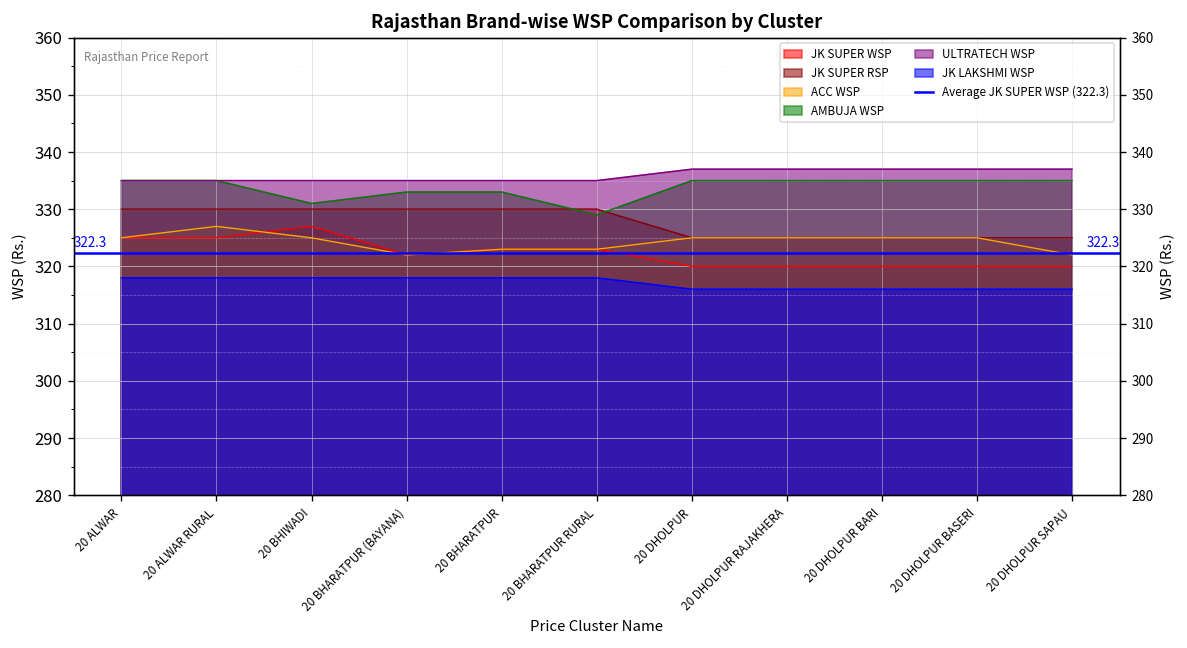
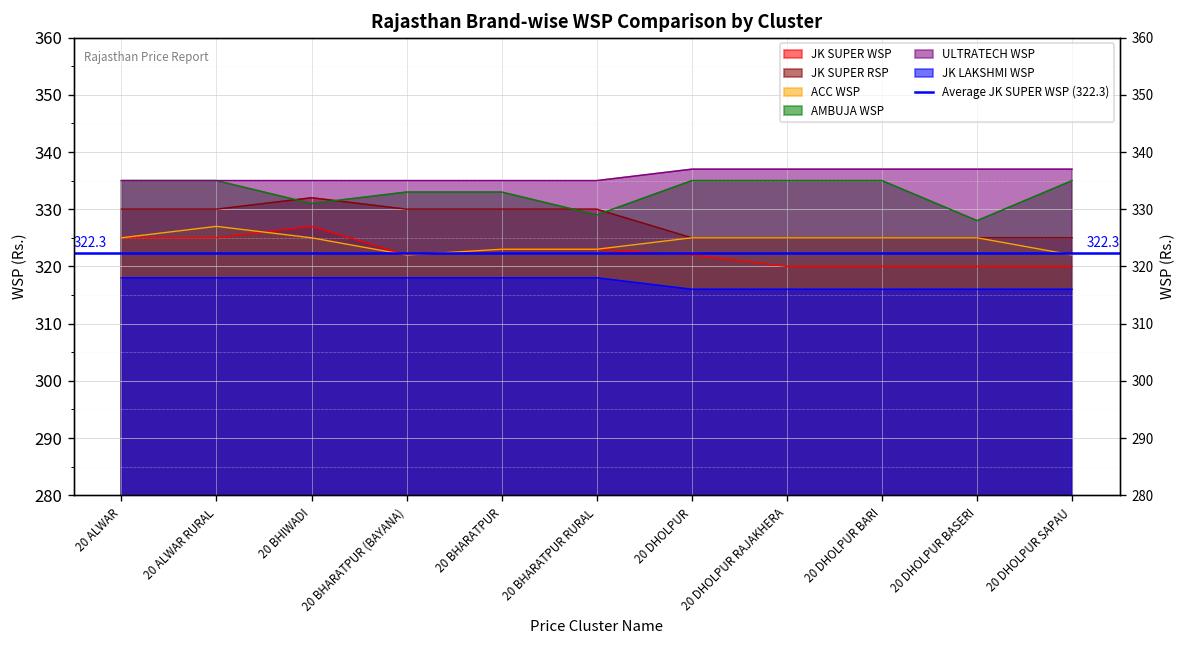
  {
    "JK SUPER WSP": {
      "20 ALWAR RURAL": 325,
      "20 BHIWADI": 327,
-     "20 DHOLPUR": 320,
+     "20 DHOLPUR": 322,
      "20 DHOLPUR RAJAKHERA": 320,
      "20 DHOLPUR BARI": 320,
      "20 DHOLPUR BASERI": 320,
      "20 DHOLPUR SAPAU": 320
    },
    "JK SUPER RSP": {
      "20 ALWAR": 330,
      "20 ALWAR RURAL": 330,
-     "20 BHIWADI": 330,
+     "20 BHIWADI": 332,
      "20 BHARATPUR (BAYANA)": 330,
      "20 BHARATPUR": 330,
      "20 BHARATPUR RURAL": 330
    },
    "ACC WSP": {
      "20 ALWAR RURAL": 327,
      "20 BHIWADI": 325,
      "20 DHOLPUR SAPAU": 322
    },
    "AMBUJA WSP": {
      "20 BHIWADI": 331,
      "20 BHARATPUR (BAYANA)": 333,
      "20 BHARATPUR": 333,
      "20 BHARATPUR RURAL": 329,
      "20 DHOLPUR": 335,
      "20 DHOLPUR RAJAKHERA": 335,
      "20 DHOLPUR BARI": 335,
-     "20 DHOLPUR BASERI": 335,
+     "20 DHOLPUR BASERI": 328,
      "20 DHOLPUR SAPAU": 335
    },
    "ULTRATECH WSP": {
      "20 BHIWADI": 335,
      "20 BHARATPUR (BAYANA)": 335,
      "20 BHARATPUR": 335,
      "20 BHARATPUR RURAL": 335,
      "20 DHOLPUR": 337,
      "20 DHOLPUR RAJAKHERA": 337,
      "20 DHOLPUR BARI": 337,
      "20 DHOLPUR BASERI": 337,
      "20 DHOLPUR SAPAU": 337
    },
    "JK LAKSHMI WSP": {
      "20 ALWAR": 318,
      "20 ALWAR RURAL": 318,
      "20 BHIWADI": 318,
      "20 BHARATPUR (BAYANA)": 318,
      "20 BHARATPUR": 318,
      "20 BHARATPUR RURAL": 318,
      "20 DHOLPUR": 316,
      "20 DHOLPUR RAJAKHERA": 316,
      "20 DHOLPUR BARI": 316,
      "20 DHOLPUR BASERI": 316,
      "20 DHOLPUR SAPAU": 316
    }
  }
